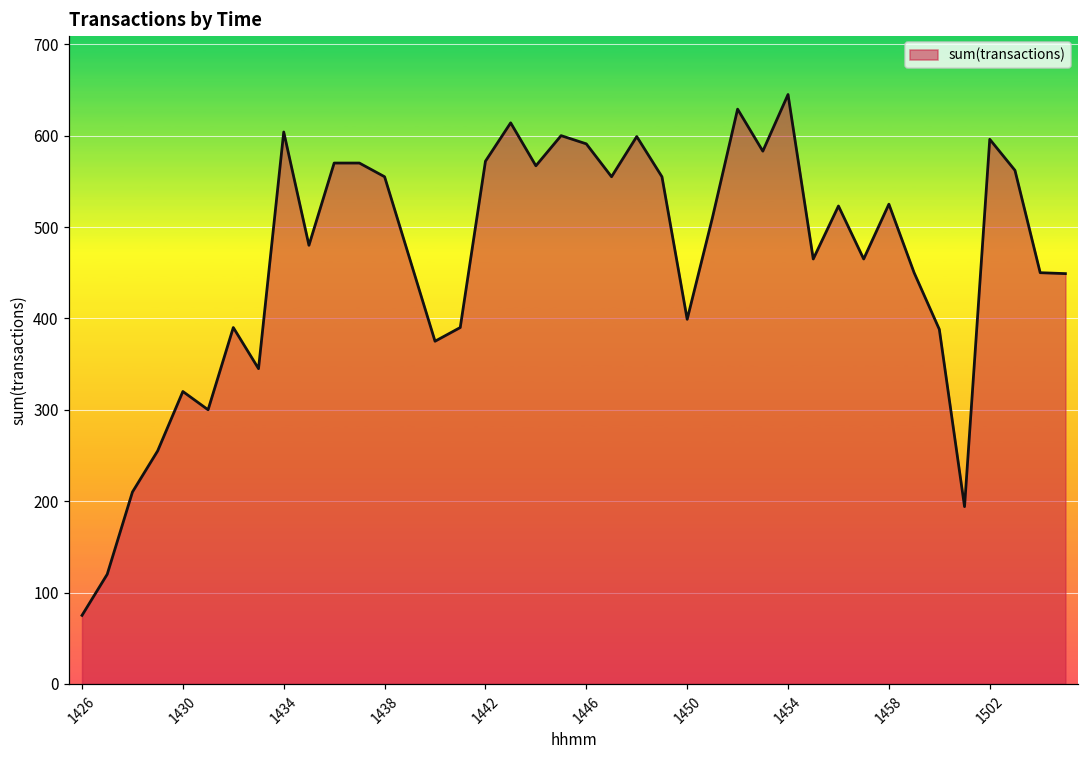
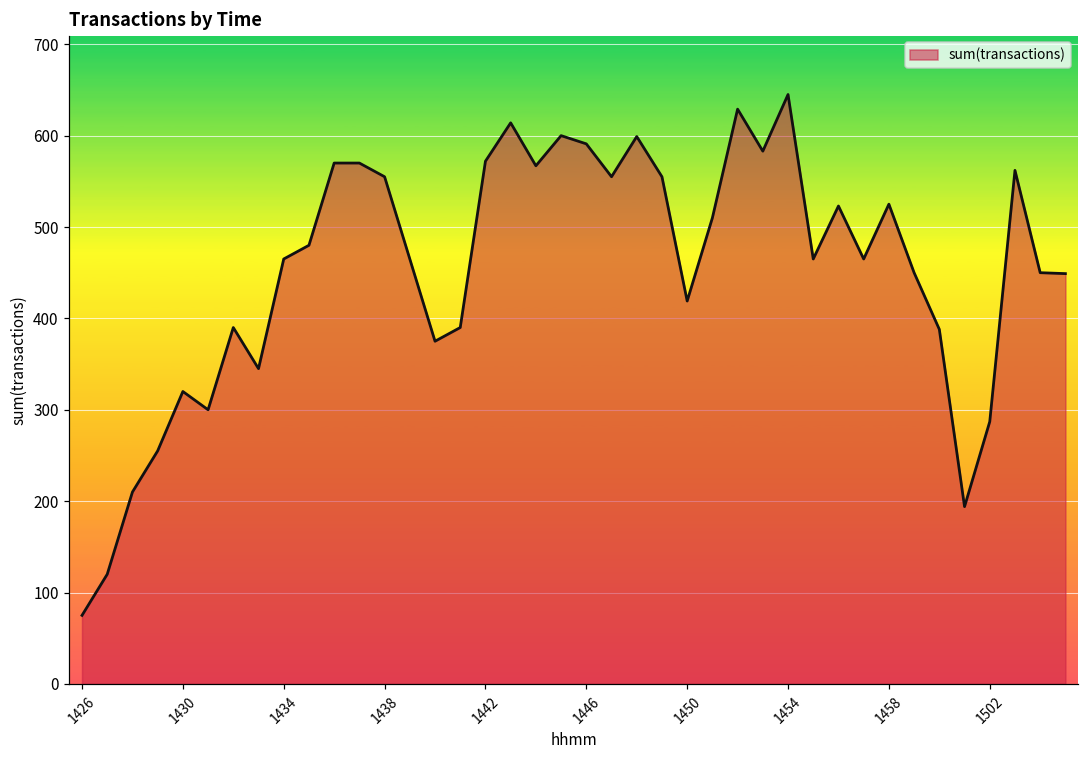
  {
    "1426": 80,
    "1430": 320,
-   "1434": 600,
+   "1434": 470,
    "1438": 560,
    "1442": 570,
    "1446": 590,
-   "1450": 400,
+   "1450": 420,
    "1454": 650,
    "1458": 530,
-   "1502": 600
+   "1502": 290
  }
